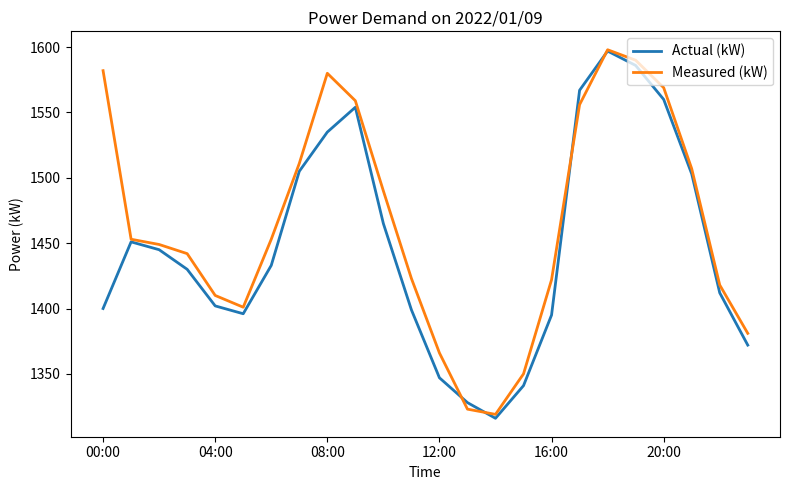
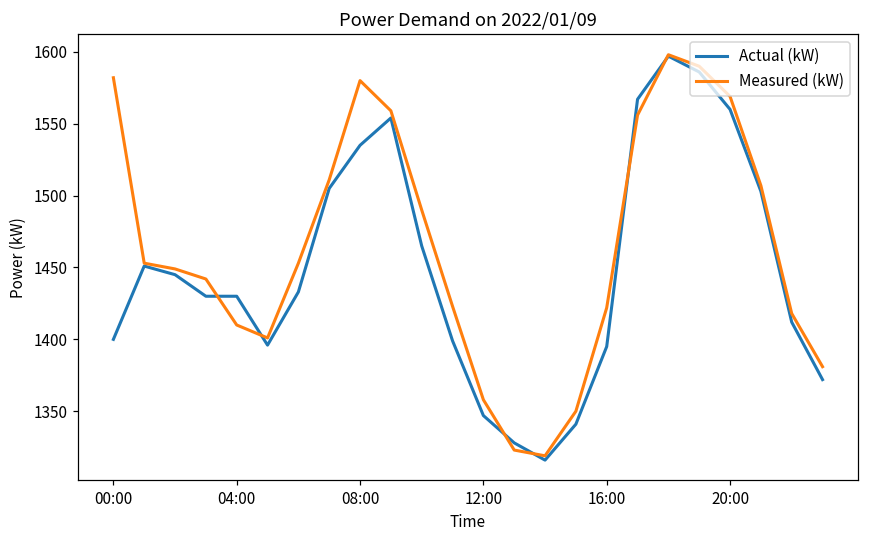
  {
    "Actual (kW)": {
      "00:00": 1400,
-     "04:00": 1402,
+     "04:00": 1430,
      "08:00": 1535,
      "12:00": 1347,
      "16:00": 1395,
      "20:00": 1560
    },
    "Measured (kW)": {
      "00:00": 1582,
      "04:00": 1410,
      "08:00": 1580,
-     "12:00": 1366,
+     "12:00": 1358,
      "16:00": 1422,
      "20:00": 1569
    }
  }
